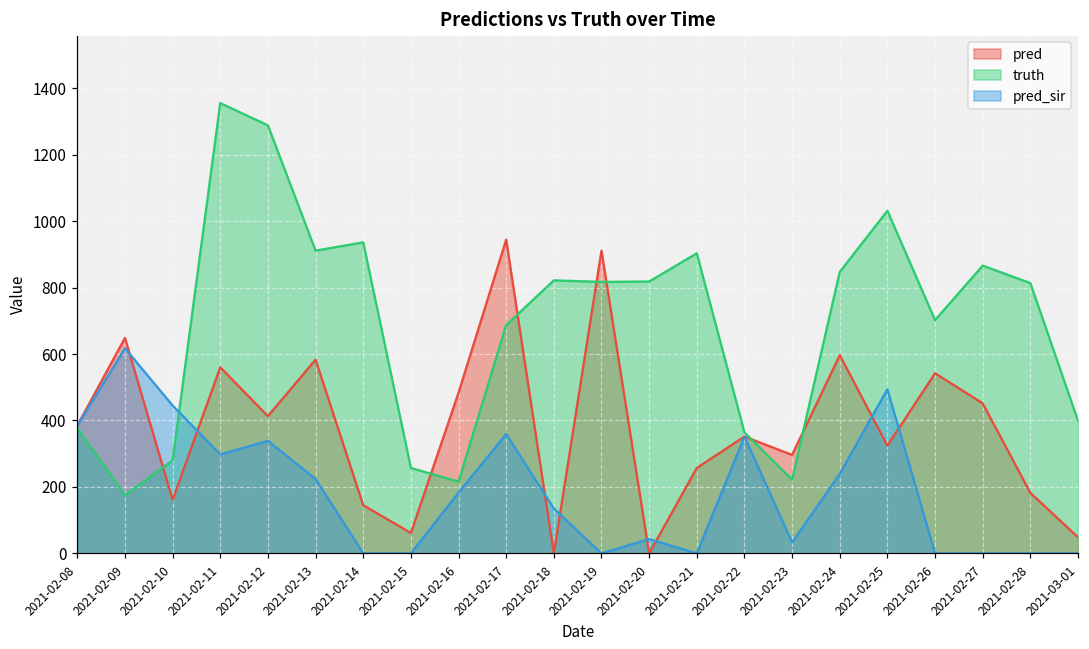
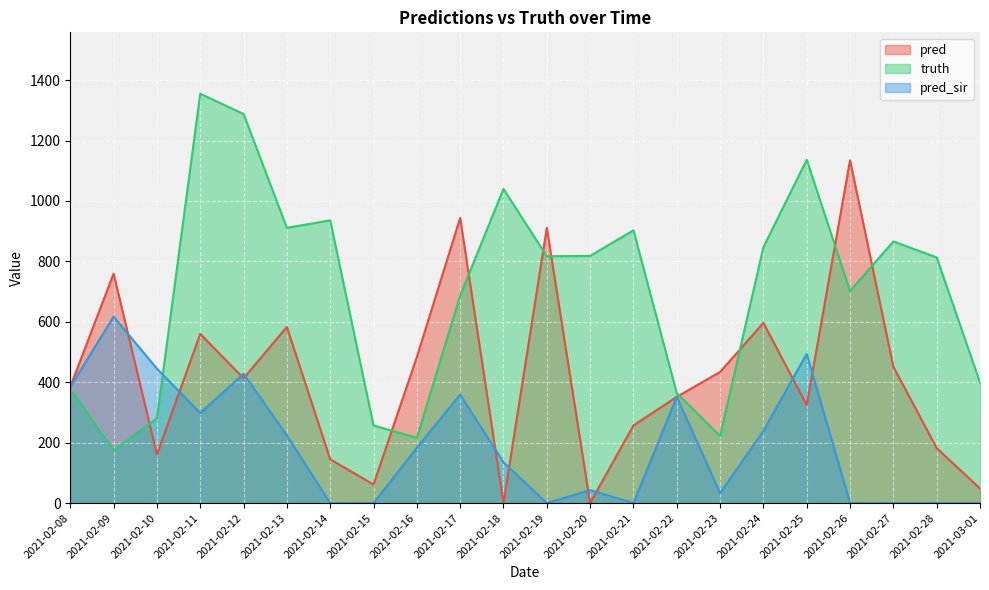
  {
    "pred": {
-     "2021-02-09": 650,
+     "2021-02-09": 760,
      "2021-02-10": 160,
      "2021-02-11": 560,
      "2021-02-12": 410,
      "2021-02-13": 580,
      "2021-02-14": 150,
      "2021-02-15": 60,
      "2021-02-16": 480,
      "2021-02-17": 940,
      "2021-02-18": 0,
      "2021-02-19": 910,
      "2021-02-20": 0,
      "2021-02-21": 260,
-     "2021-02-23": 300,
+     "2021-02-23": 430,
      "2021-02-24": 600,
      "2021-02-25": 320,
-     "2021-02-26": 540,
+     "2021-02-26": 1130,
      "2021-02-27": 450,
      "2021-02-28": 180,
      "2021-03-01": 50
    },
    "truth": {
      "2021-02-09": 180,
      "2021-02-10": 280,
      "2021-02-11": 1360,
      "2021-02-12": 1290,
      "2021-02-13": 910,
      "2021-02-14": 940,
      "2021-02-15": 260,
      "2021-02-16": 220,
      "2021-02-17": 690,
-     "2021-02-18": 820,
+     "2021-02-18": 1040,
      "2021-02-19": 820,
      "2021-02-20": 820,
      "2021-02-21": 900,
      "2021-02-22": 360,
      "2021-02-23": 220,
      "2021-02-24": 850,
-     "2021-02-25": 1030,
+     "2021-02-25": 1140,
      "2021-02-26": 700,
      "2021-02-27": 870,
      "2021-02-28": 810,
      "2021-03-01": 400
    },
    "pred_sir": {
      "2021-02-09": 620,
      "2021-02-10": 450,
      "2021-02-11": 300,
-     "2021-02-12": 340,
+     "2021-02-12": 430,
      "2021-02-13": 220,
      "2021-02-14": 0,
      "2021-02-15": 0,
      "2021-02-16": 180,
      "2021-02-17": 360,
      "2021-02-18": 140,
      "2021-02-19": 0,
      "2021-02-20": 40,
      "2021-02-21": 0,
      "2021-02-23": 30,
      "2021-02-24": 240,
      "2021-02-25": 490,
      "2021-02-26": 0,
      "2021-02-27": 0,
      "2021-02-28": 0,
      "2021-03-01": 0
    }
  }
